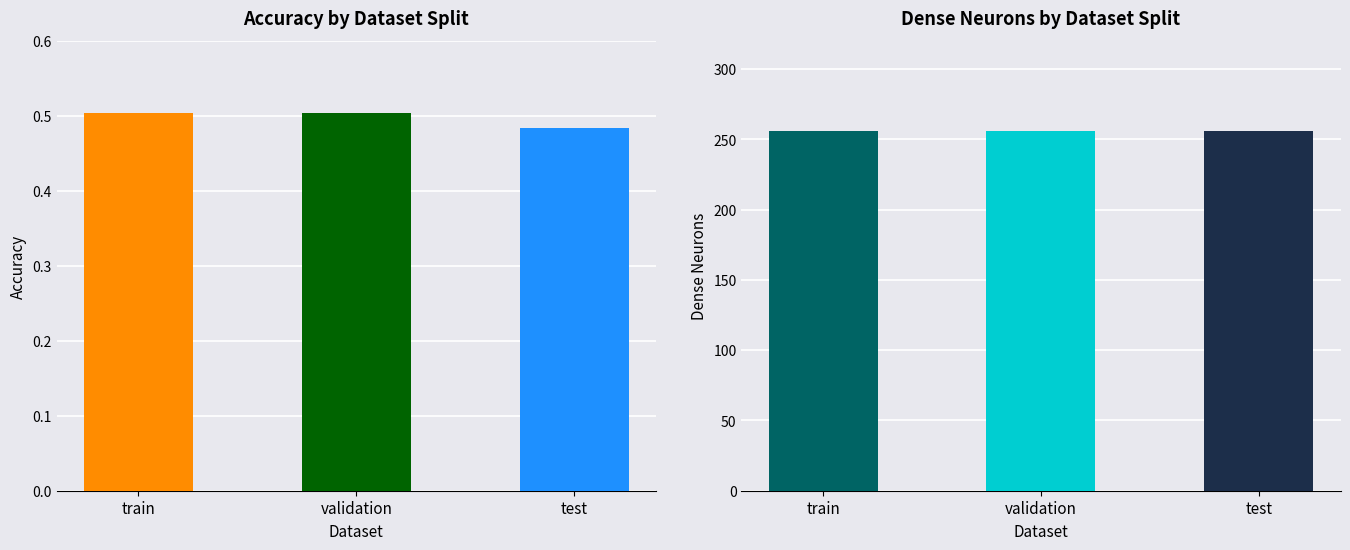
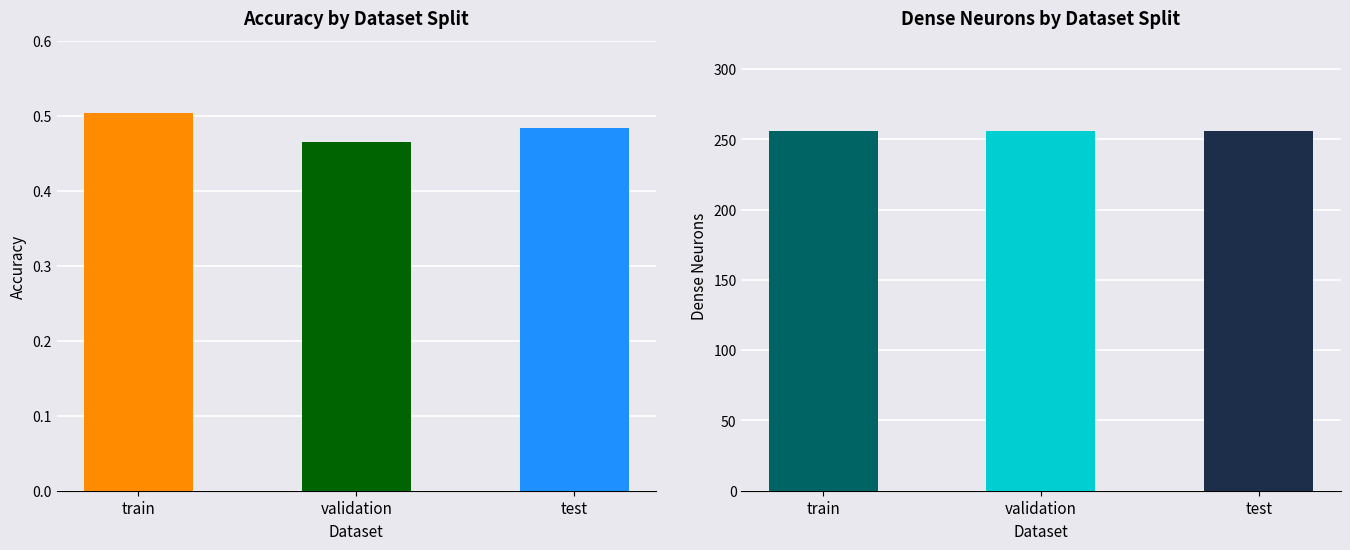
  {
    "Accuracy by Dataset Split": {
      "train": 0.50,
-     "validation": 0.50,
+     "validation": 0.46,
      "test": 0.48
    },
    "Dense Neurons by Dataset Split": {
      "train": 256,
      "validation": 256,
      "test": 256
    }
  }
